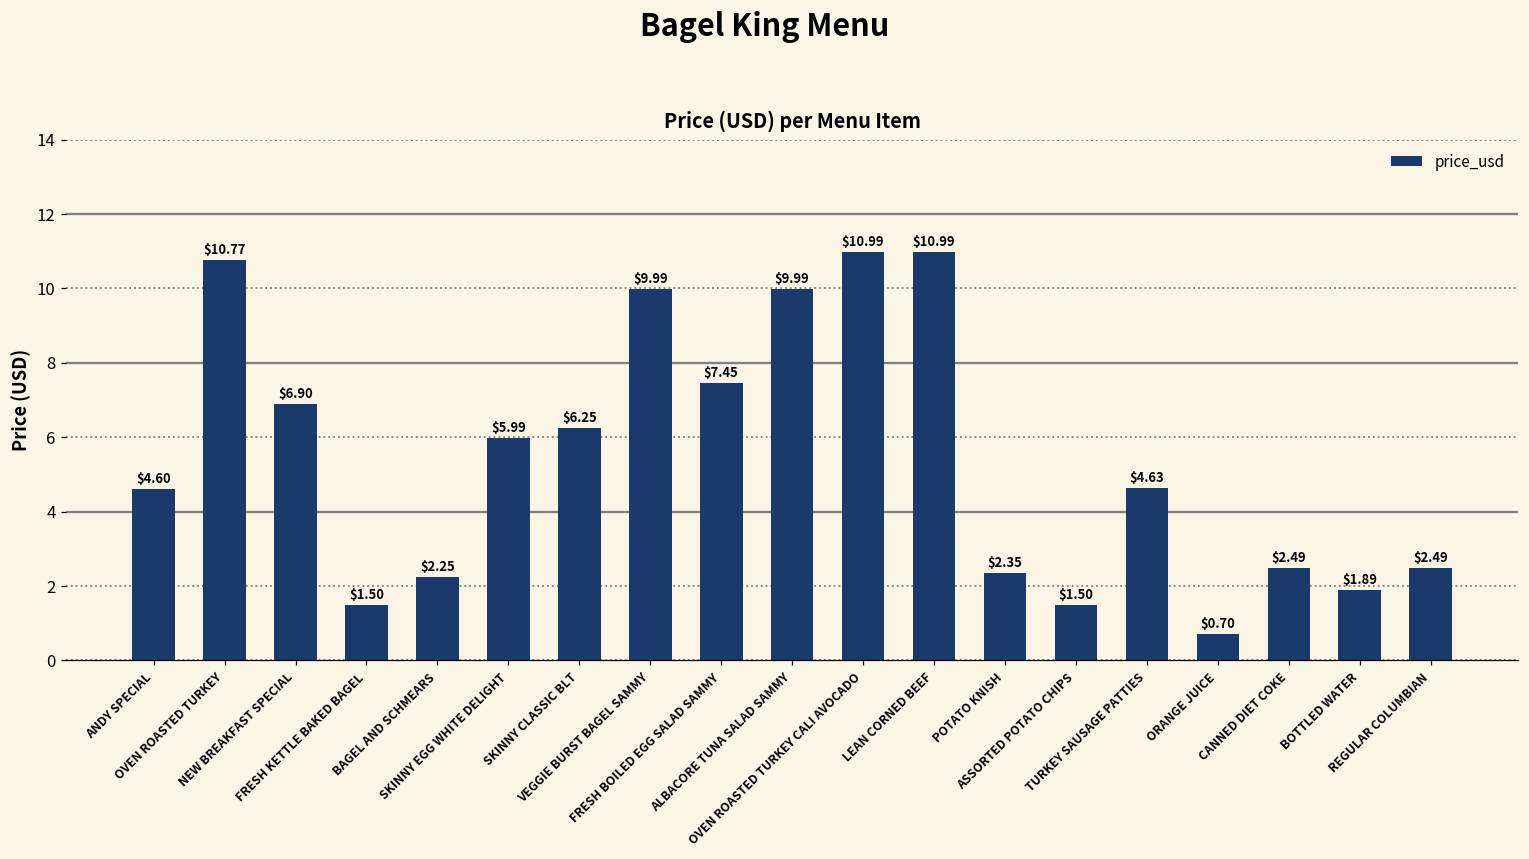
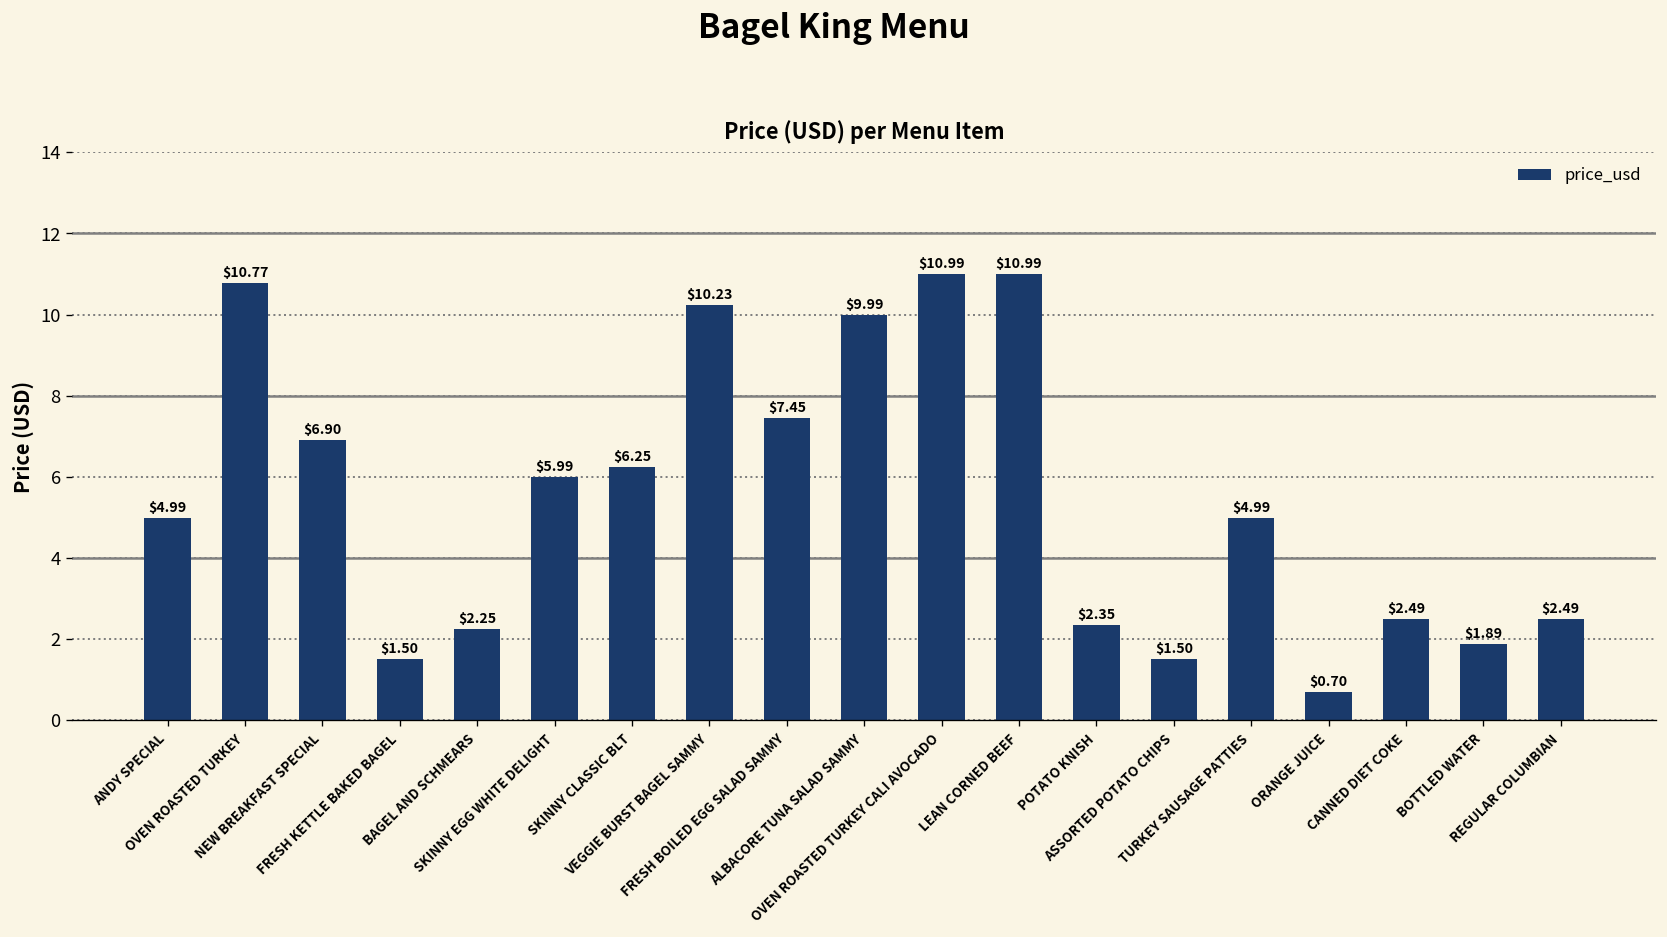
  {
-   "ANDY SPECIAL": "$4.60",
+   "ANDY SPECIAL": "$4.99",
    "OVEN ROASTED TURKEY": "$10.77",
    "NEW BREAKFAST SPECIAL": "$6.90",
    "FRESH KETTLE BAKED BAGEL": "$1.50",
    "BAGEL AND SCHMEARS": "$2.25",
    "SKINNY EGG WHITE DELIGHT": "$5.99",
    "SKINNY CLASSIC BLT": "$6.25",
-   "VEGGIE BURST BAGEL SAMMY": "$9.99",
+   "VEGGIE BURST BAGEL SAMMY": "$10.23",
    "FRESH BOILED EGG SALAD SAMMY": "$7.45",
    "ALBACORE TUNA SALAD SAMMY": "$9.99",
    "OVEN ROASTED TURKEY CALI AVOCADO": "$10.99",
    "LEAN CORNED BEEF": "$10.99",
    "POTATO KNISH": "$2.35",
    "ASSORTED POTATO CHIPS": "$1.50",
-   "TURKEY SAUSAGE PATTIES": "$4.63",
+   "TURKEY SAUSAGE PATTIES": "$4.99",
    "ORANGE JUICE": "$0.70",
    "CANNED DIET COKE": "$2.49",
    "BOTTLED WATER": "$1.89",
    "REGULAR COLUMBIAN": "$2.49"
  }
